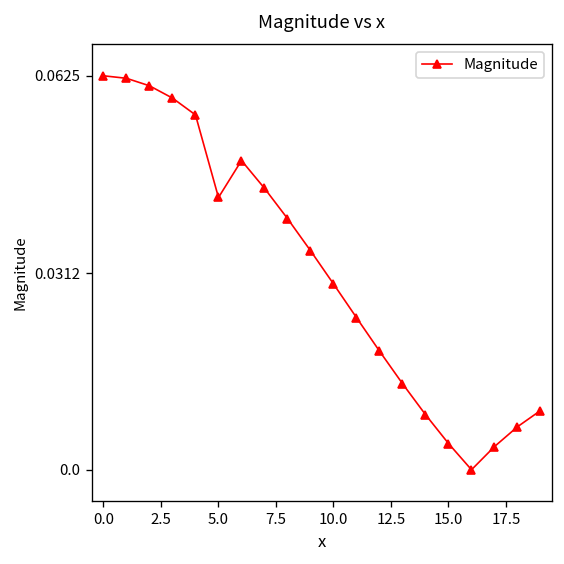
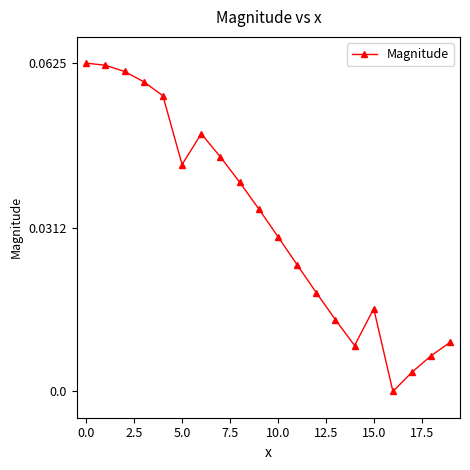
  {
    "0.0": 0.063,
    "5.0": 0.043,
    "10.0": 0.029,
-   "15.0": 0.004
+   "15.0": 0.016
  }
